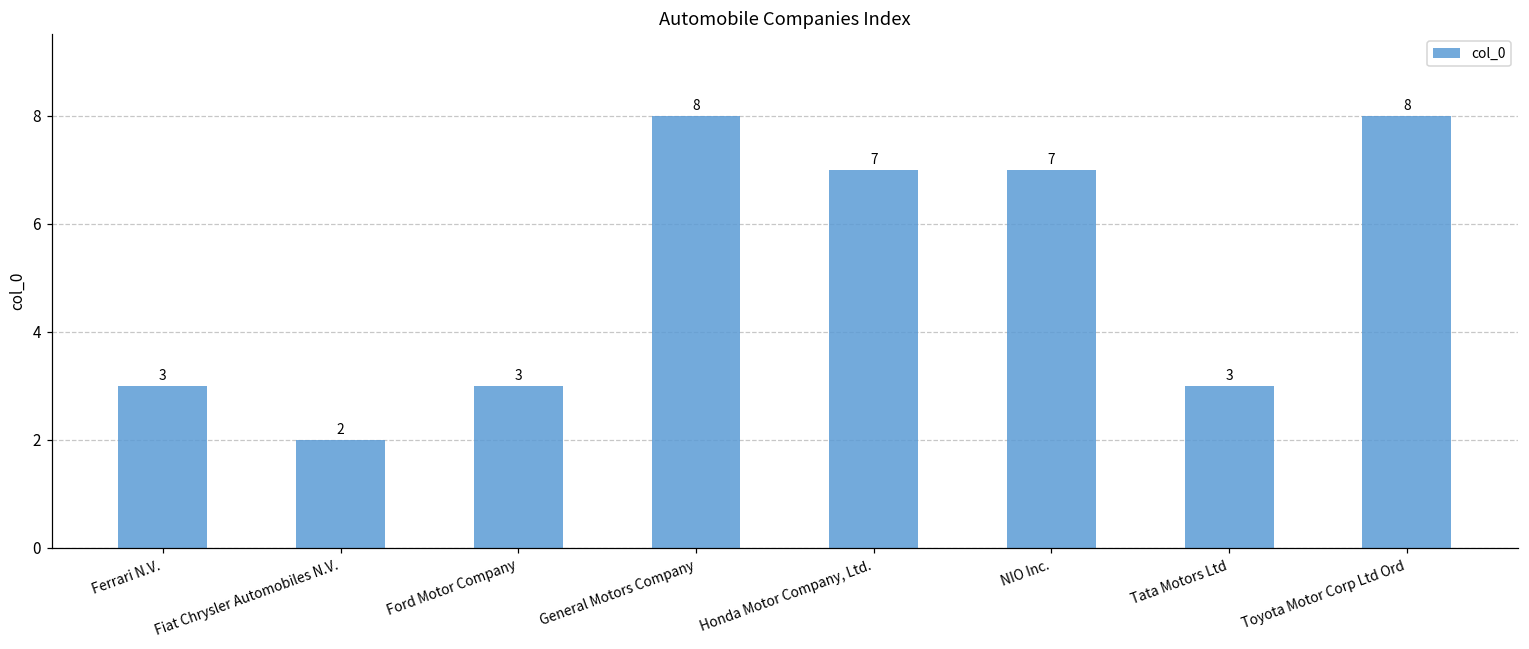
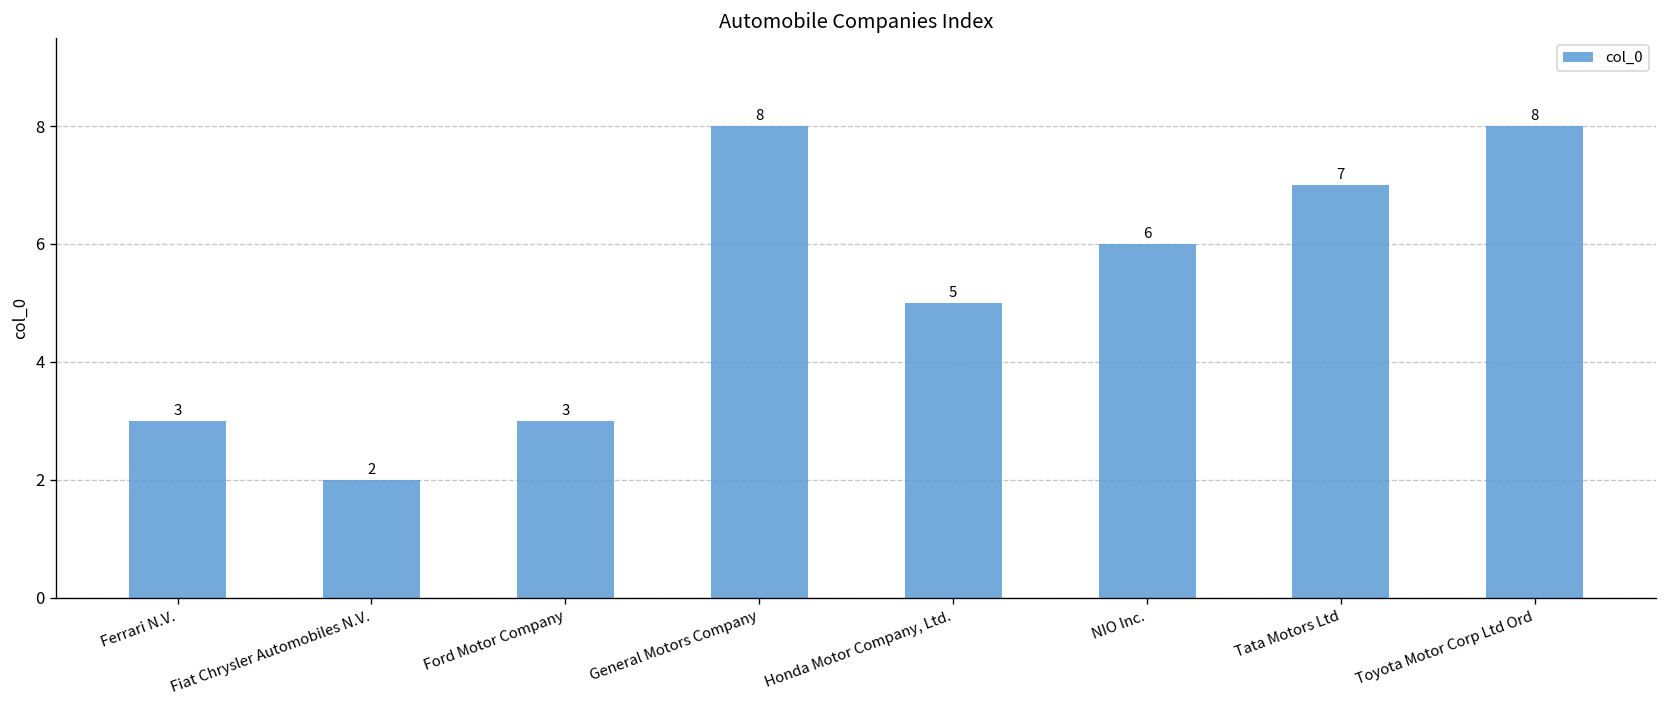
  {
    "Ferrari N.V.": 3,
    "Fiat Chrysler Automobiles N.V.": 2,
    "Ford Motor Company": 3,
    "General Motors Company": 8,
-   "Honda Motor Company, Ltd.": 7,
-   "NIO Inc.": 7,
-   "Tata Motors Ltd": 3,
+   "Honda Motor Company, Ltd.": 5,
+   "NIO Inc.": 6,
+   "Tata Motors Ltd": 7,
    "Toyota Motor Corp Ltd Ord": 8
  }
